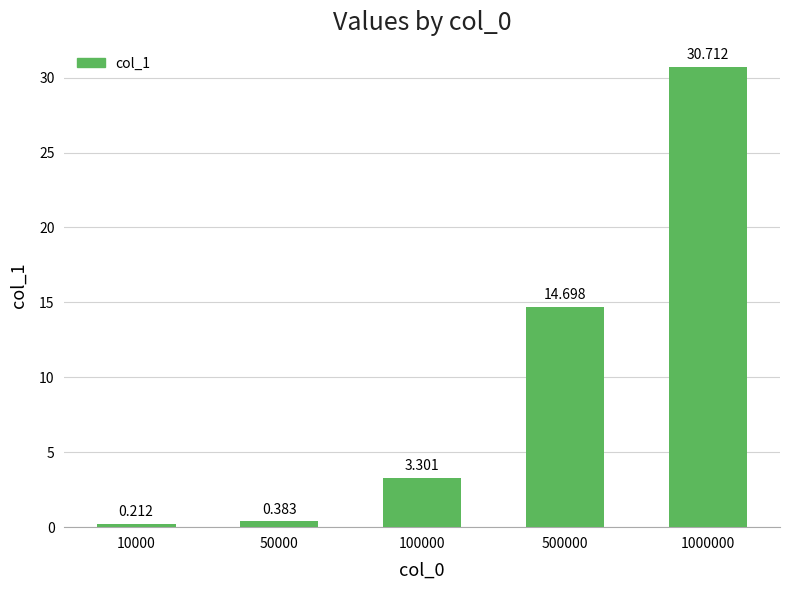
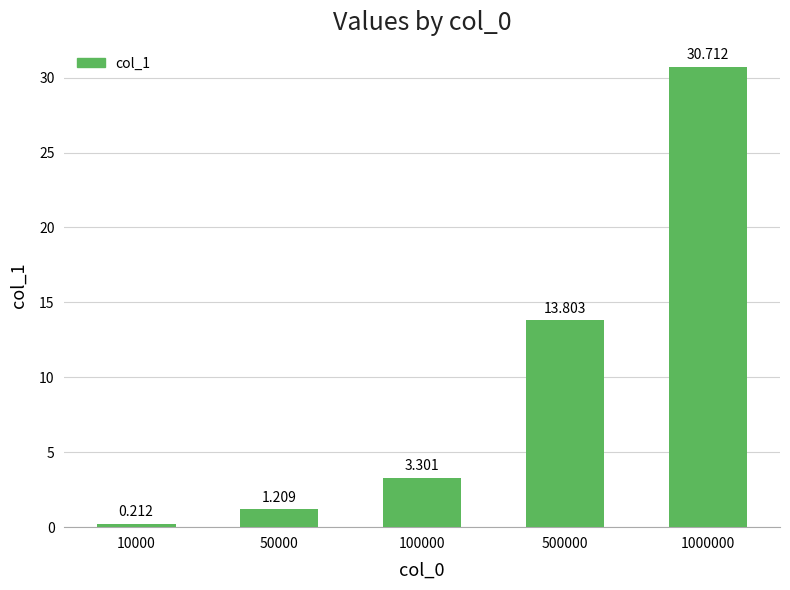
  {
    "10000": 0.212,
-   "50000": 0.383,
+   "50000": 1.209,
    "100000": 3.301,
-   "500000": 14.698,
+   "500000": 13.803,
    "1000000": 30.712
  }
